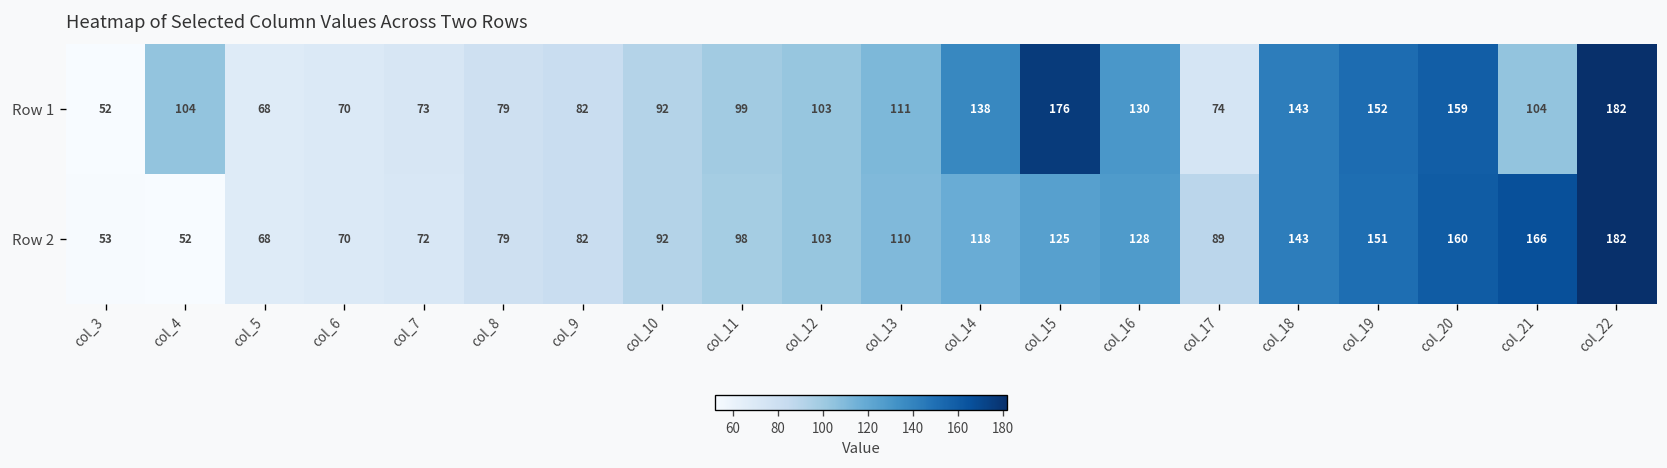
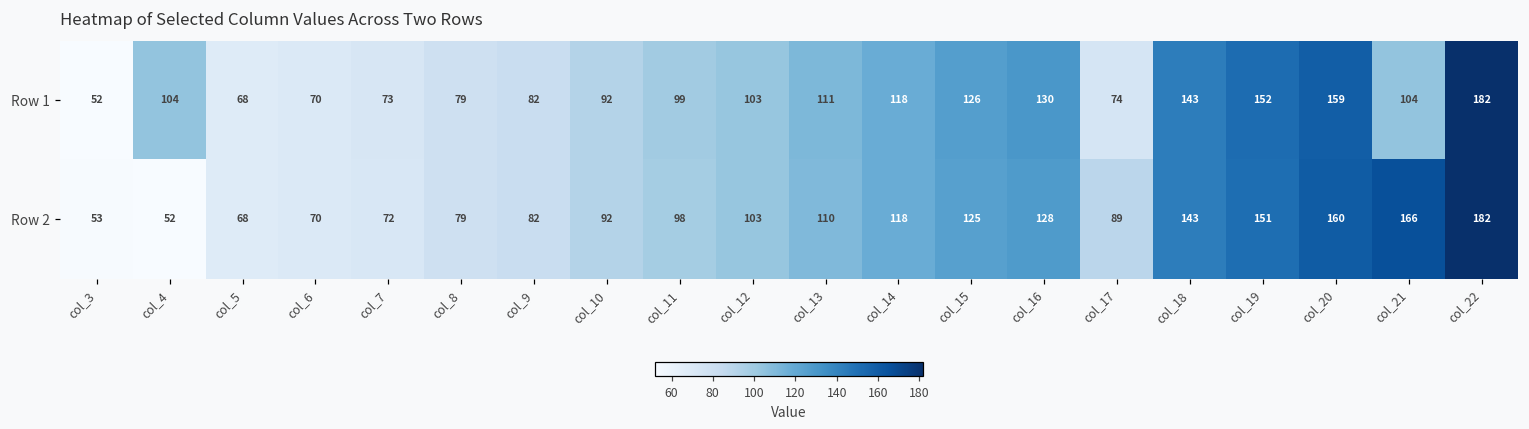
  {
    "Row 1": {
      "col_3": 52,
      "col_4": 104,
      "col_5": 68,
      "col_6": 70,
      "col_7": 73,
      "col_8": 79,
      "col_9": 82,
      "col_10": 92,
      "col_11": 99,
      "col_12": 103,
      "col_13": 111,
-     "col_14": 138,
-     "col_15": 176,
+     "col_14": 118,
+     "col_15": 126,
      "col_16": 130,
      "col_17": 74,
      "col_18": 143,
      "col_19": 152,
      "col_20": 159,
      "col_21": 104,
      "col_22": 182
    },
    "Row 2": {
      "col_3": 53,
      "col_4": 52,
      "col_5": 68,
      "col_6": 70,
      "col_7": 72,
      "col_8": 79,
      "col_9": 82,
      "col_10": 92,
      "col_11": 98,
      "col_12": 103,
      "col_13": 110,
      "col_14": 118,
      "col_15": 125,
      "col_16": 128,
      "col_17": 89,
      "col_18": 143,
      "col_19": 151,
      "col_20": 160,
      "col_21": 166,
      "col_22": 182
    }
  }
